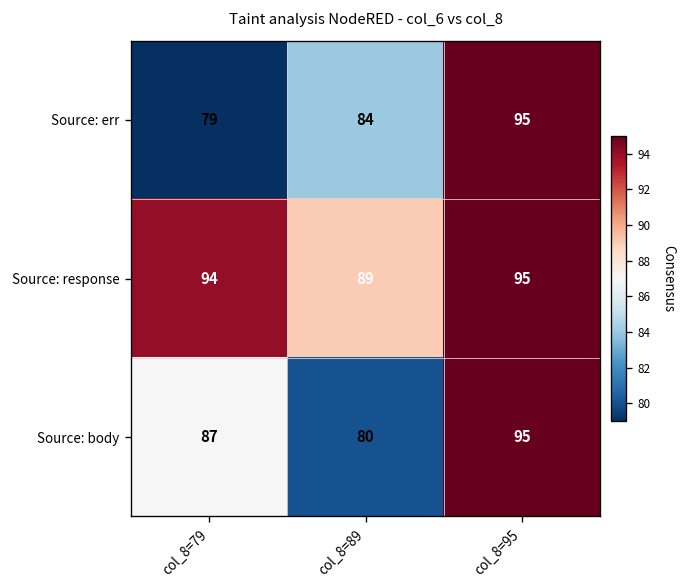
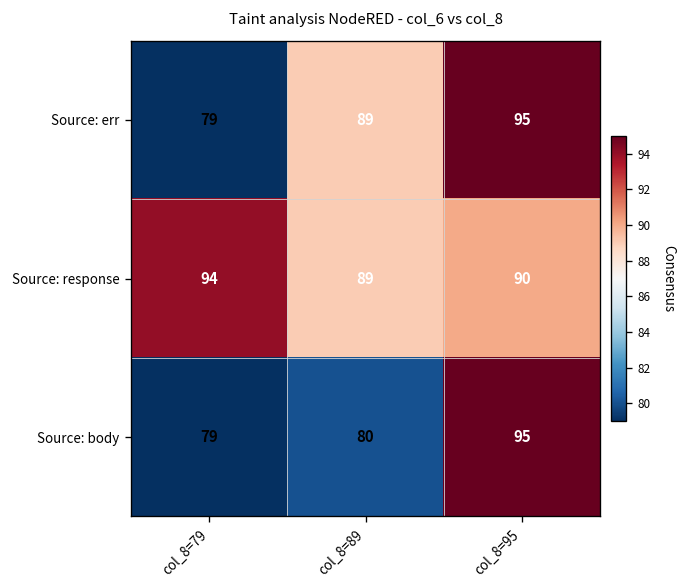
  {
    "Source: err": {
      "col_8=79": 79,
-     "col_8=89": 84,
+     "col_8=89": 89,
      "col_8=95": 95
    },
    "Source: response": {
      "col_8=79": 94,
      "col_8=89": 89,
-     "col_8=95": 95
+     "col_8=95": 90
    },
    "Source: body": {
-     "col_8=79": 87,
+     "col_8=79": 79,
      "col_8=89": 80,
      "col_8=95": 95
    }
  }
